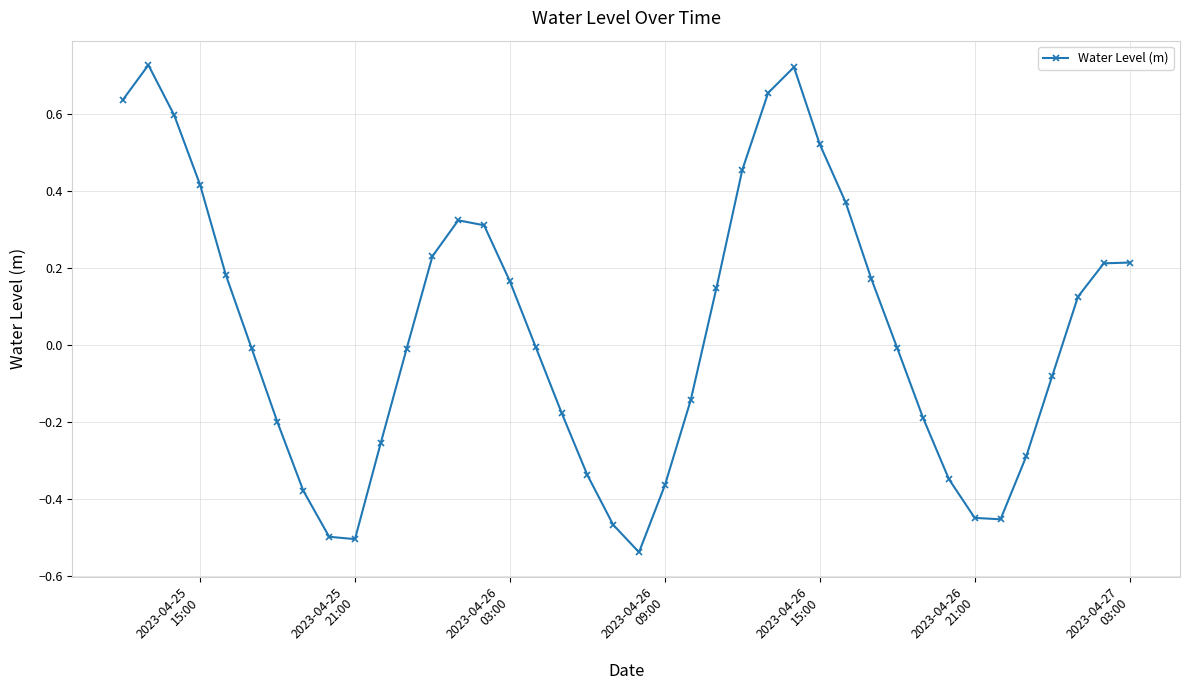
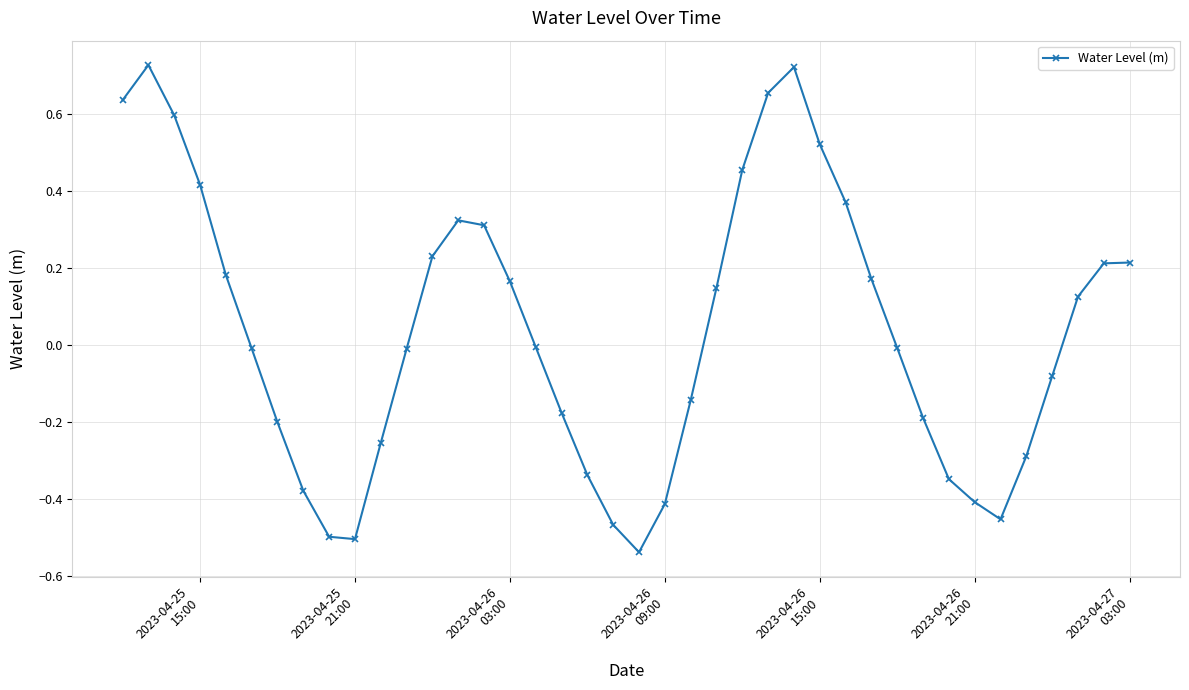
  {
    "2023-04-25 15:00": 0.42,
    "2023-04-25 21:00": -0.50,
    "2023-04-26 03:00": 0.17,
-   "2023-04-26 09:00": -0.36,
+   "2023-04-26 09:00": -0.41,
    "2023-04-26 15:00": 0.52,
-   "2023-04-26 21:00": -0.45,
+   "2023-04-26 21:00": -0.41,
    "2023-04-27 03:00": 0.21
  }
